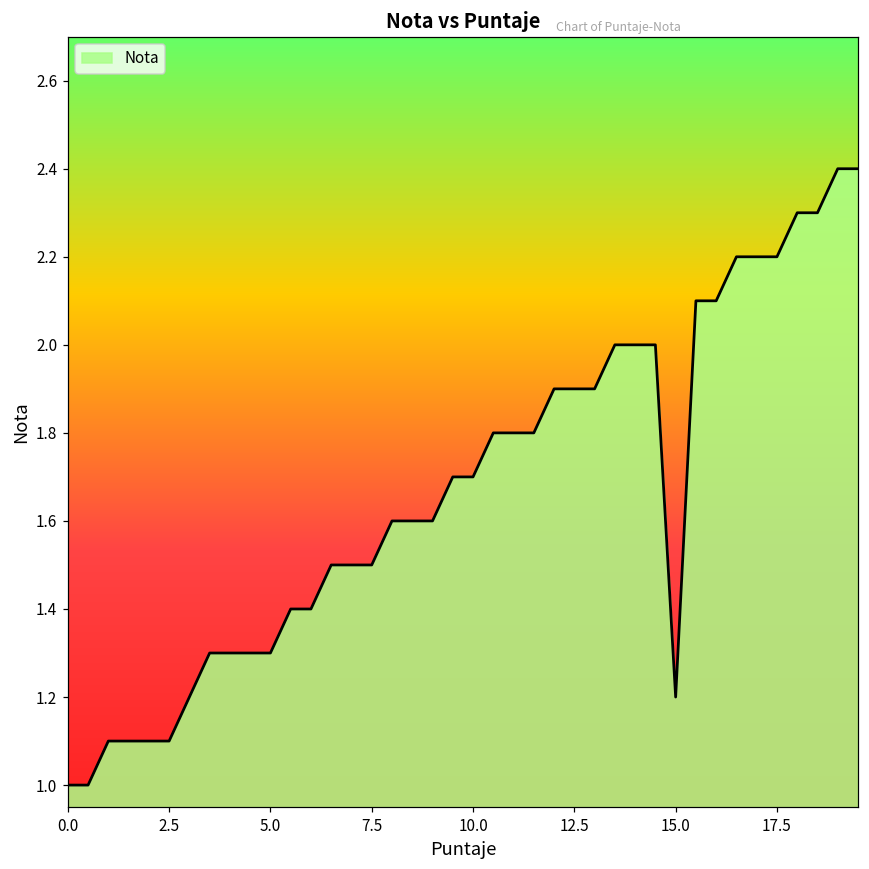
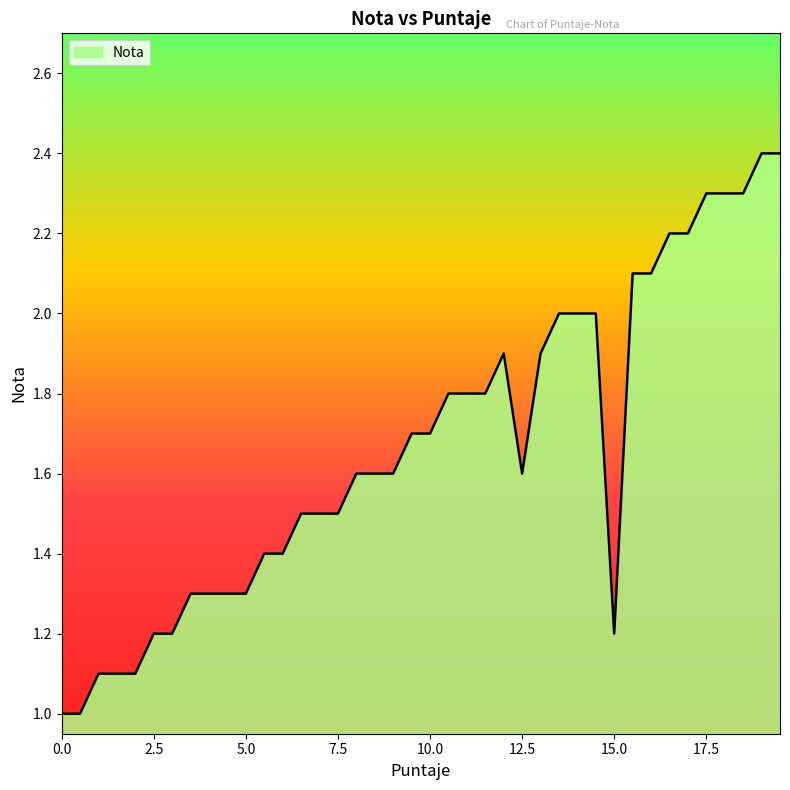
  {
    "0.0": 1.0,
-   "2.5": 1.1,
+   "2.5": 1.2,
    "5.0": 1.3,
    "7.5": 1.5,
    "10.0": 1.7,
-   "12.5": 1.9,
+   "12.5": 1.6,
    "15.0": 1.2,
-   "17.5": 2.2
+   "17.5": 2.3
  }
